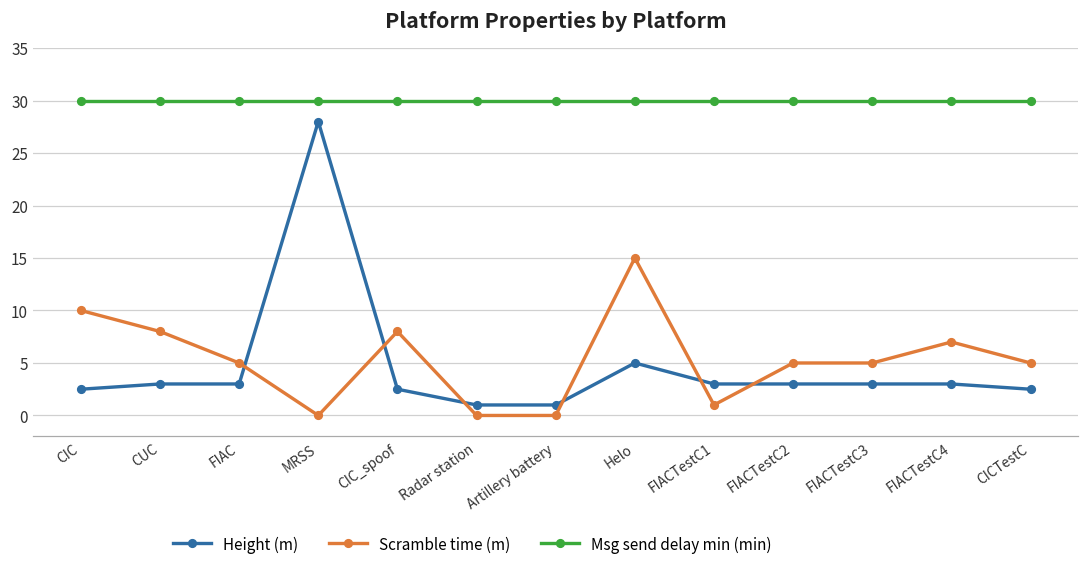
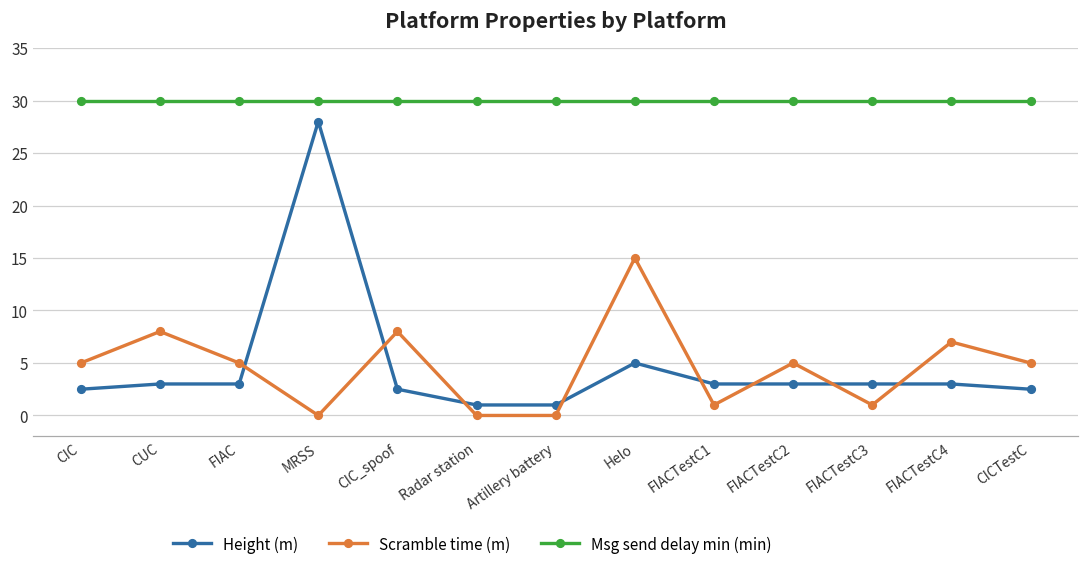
  {
    "Height (m)": {
      "CIC": 3,
      "CUC": 3,
      "FIAC": 3,
      "MRSS": 28,
      "CIC_spoof": 3,
      "Radar station": 1,
      "Artillery battery": 1,
      "Helo": 5,
      "FIACTestC1": 3,
      "FIACTestC2": 3,
      "FIACTestC3": 3,
      "FIACTestC4": 3,
      "CICTestC": 3
    },
    "Scramble time (m)": {
-     "CIC": 10,
+     "CIC": 5,
      "CUC": 8,
      "FIAC": 5,
      "MRSS": 0,
      "CIC_spoof": 8,
      "Radar station": 0,
      "Artillery battery": 0,
      "Helo": 15,
      "FIACTestC1": 1,
      "FIACTestC2": 5,
-     "FIACTestC3": 5,
+     "FIACTestC3": 1,
      "FIACTestC4": 7,
      "CICTestC": 5
    },
    "Msg send delay min (min)": {
      "CIC": 30,
      "CUC": 30,
      "FIAC": 30,
      "MRSS": 30,
      "CIC_spoof": 30,
      "Radar station": 30,
      "Artillery battery": 30,
      "Helo": 30,
      "FIACTestC1": 30,
      "FIACTestC2": 30,
      "FIACTestC3": 30,
      "FIACTestC4": 30,
      "CICTestC": 30
    }
  }
